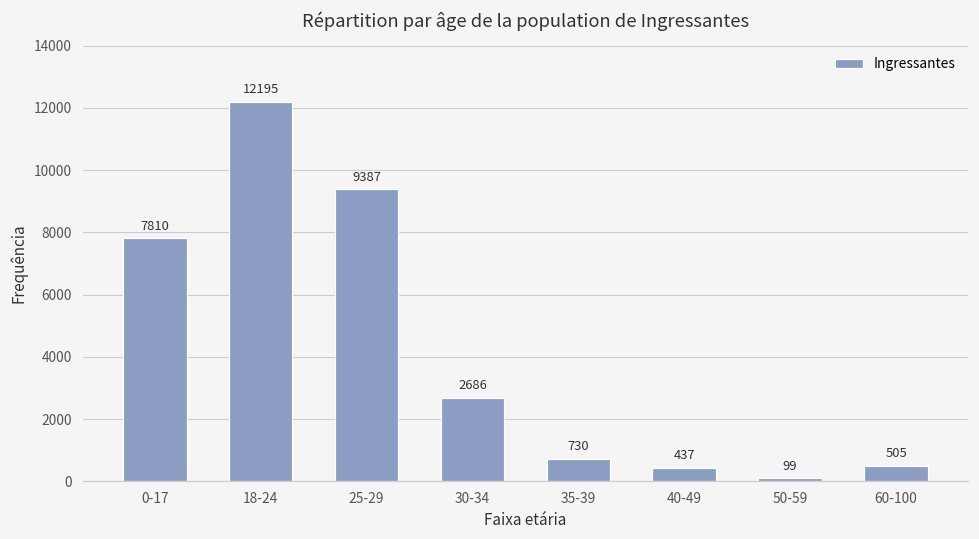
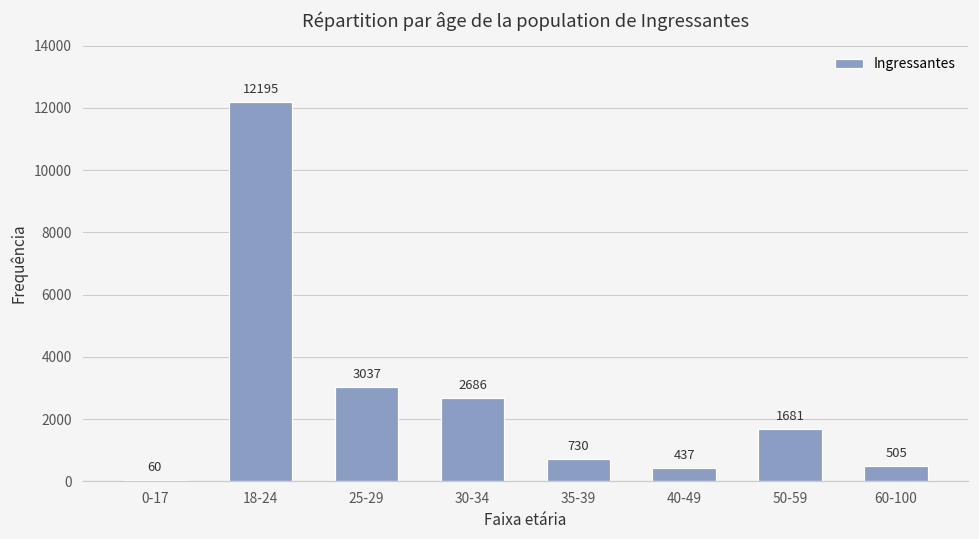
  {
-   "0-17": 7810,
+   "0-17": 60,
    "18-24": 12195,
-   "25-29": 9387,
+   "25-29": 3037,
    "30-34": 2686,
    "35-39": 730,
    "40-49": 437,
-   "50-59": 99,
+   "50-59": 1681,
    "60-100": 505
  }
